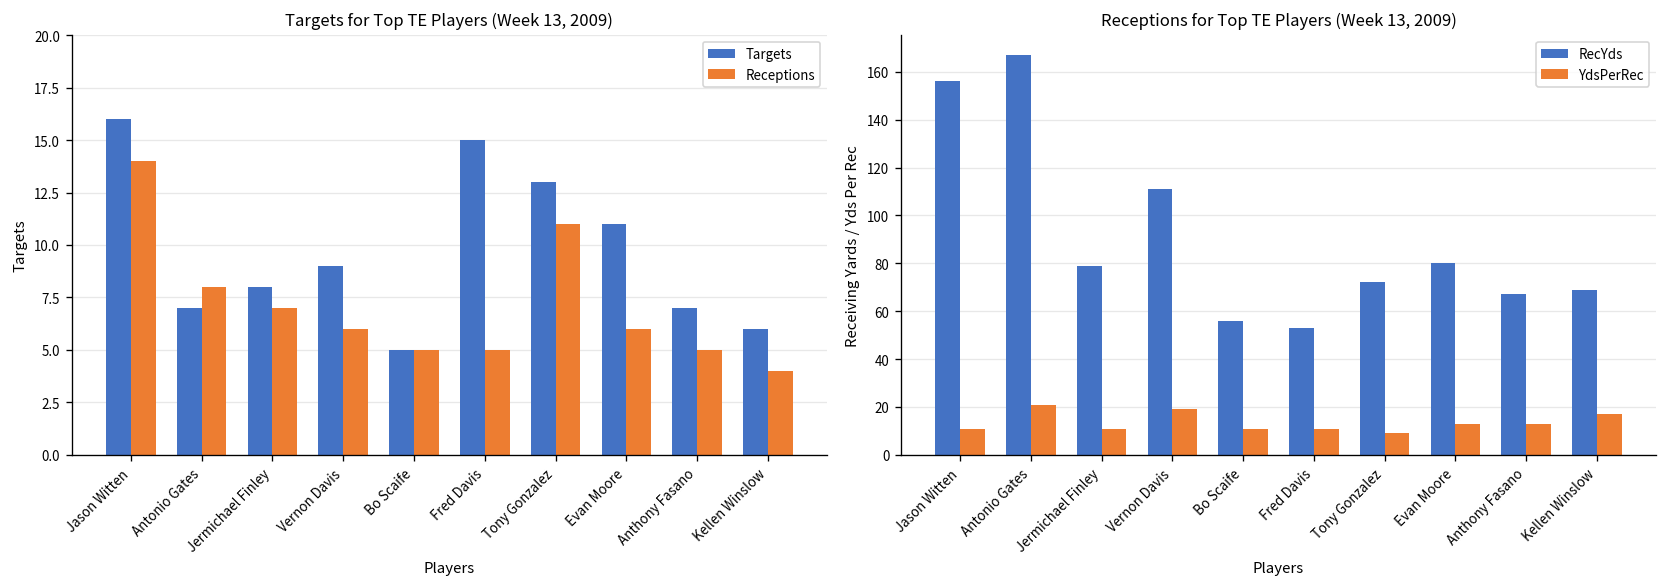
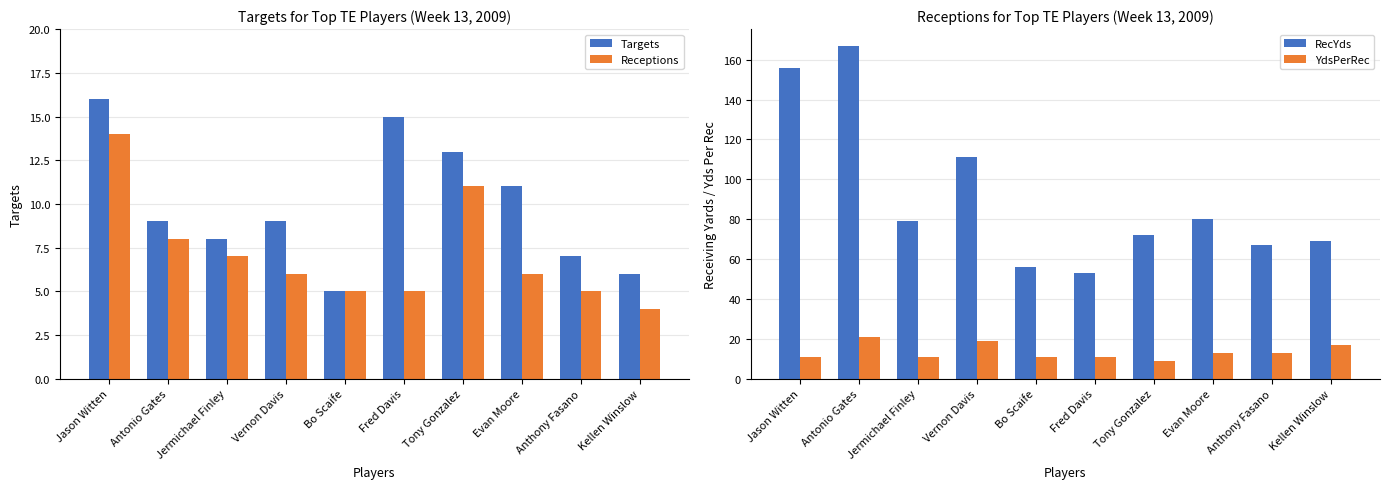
  {
    "Targets for Top TE Players (Week 13, 2009)": {
      "Targets": {
        "Jason Witten": 16,
-       "Antonio Gates": 7,
+       "Antonio Gates": 9,
        "Jermichael Finley": 8,
        "Vernon Davis": 9,
        "Bo Scaife": 5,
        "Fred Davis": 15,
        "Tony Gonzalez": 13,
        "Evan Moore": 11,
        "Anthony Fasano": 7,
        "Kellen Winslow": 6
      },
      "Receptions": {
        "Jason Witten": 14,
        "Antonio Gates": 8,
        "Jermichael Finley": 7,
        "Vernon Davis": 6,
        "Bo Scaife": 5,
        "Fred Davis": 5,
        "Tony Gonzalez": 11,
        "Evan Moore": 6,
        "Anthony Fasano": 5,
        "Kellen Winslow": 4
      }
    },
    "Receptions for Top TE Players (Week 13, 2009)": {
      "RecYds": {
        "Jason Witten": 156,
        "Antonio Gates": 167,
        "Jermichael Finley": 79,
        "Vernon Davis": 111,
        "Bo Scaife": 56,
        "Fred Davis": 53,
        "Tony Gonzalez": 72,
        "Evan Moore": 80,
        "Anthony Fasano": 67,
        "Kellen Winslow": 69
      },
      "YdsPerRec": {
        "Jason Witten": 11,
        "Antonio Gates": 21,
        "Jermichael Finley": 11,
        "Vernon Davis": 19,
        "Bo Scaife": 11,
        "Fred Davis": 11,
        "Tony Gonzalez": 9,
        "Evan Moore": 13,
        "Anthony Fasano": 13,
        "Kellen Winslow": 17
      }
    }
  }
